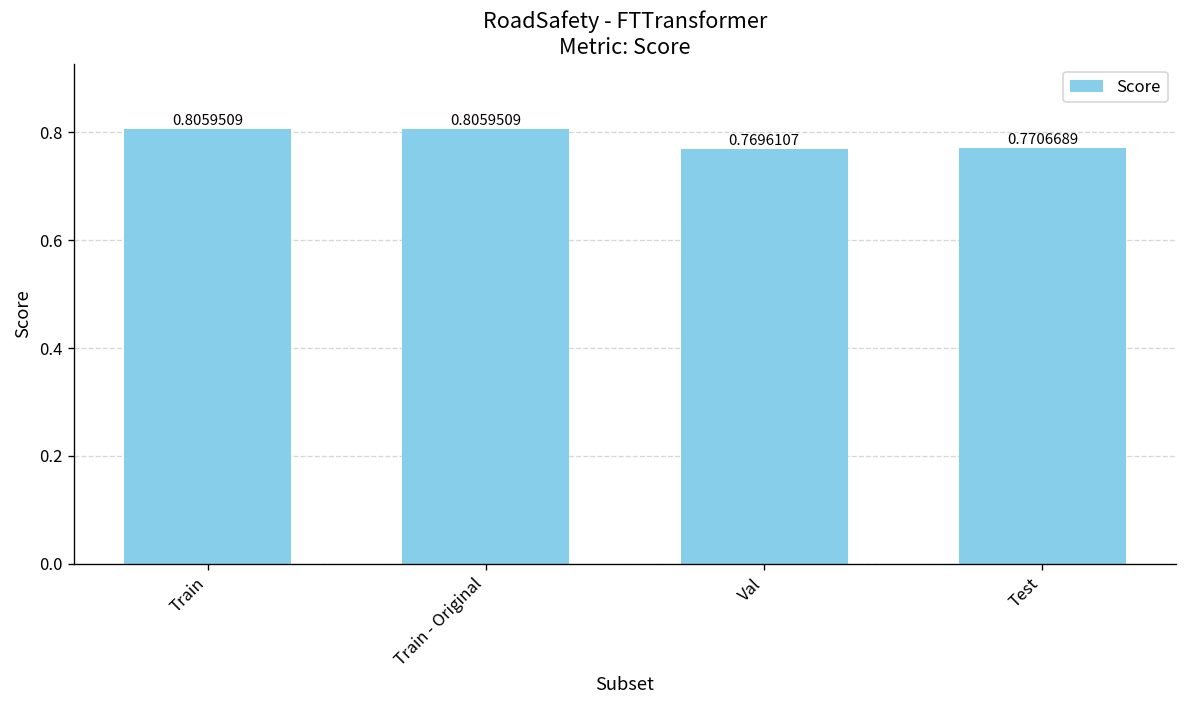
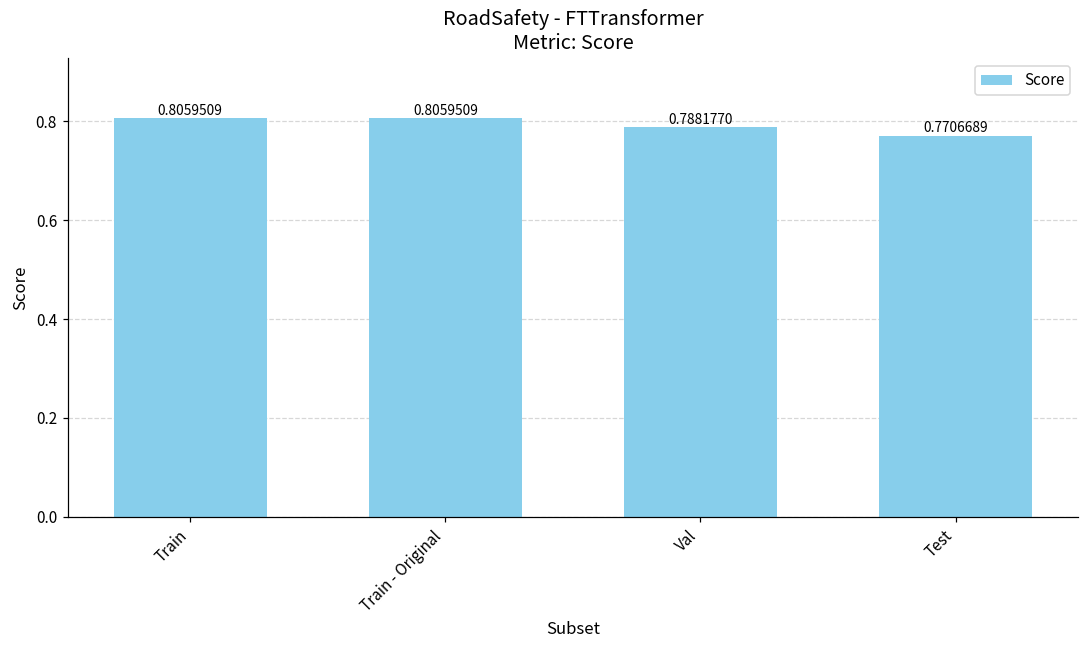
  {
    "Train": 0.8059509,
    "Train - Original": 0.8059509,
-   "Val": 0.7696107,
+   "Val": 0.7881770,
    "Test": 0.7706689
  }
